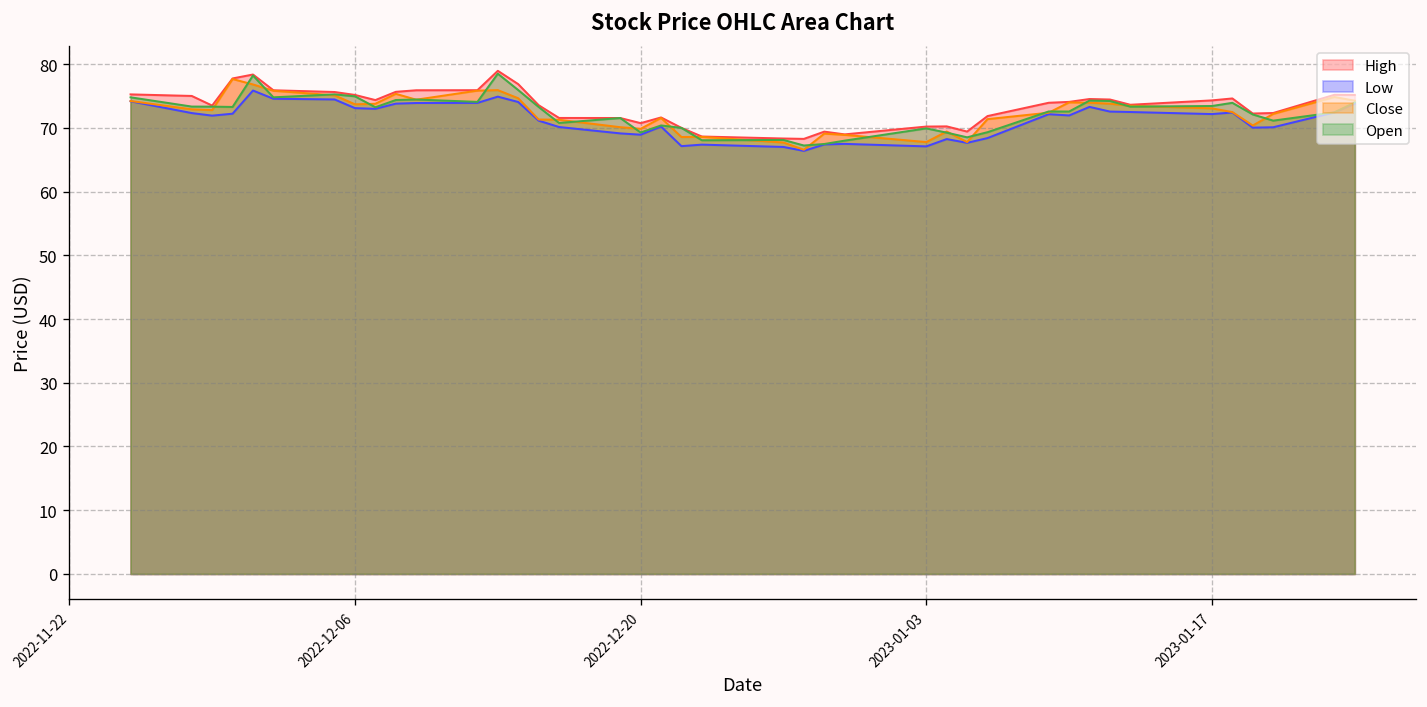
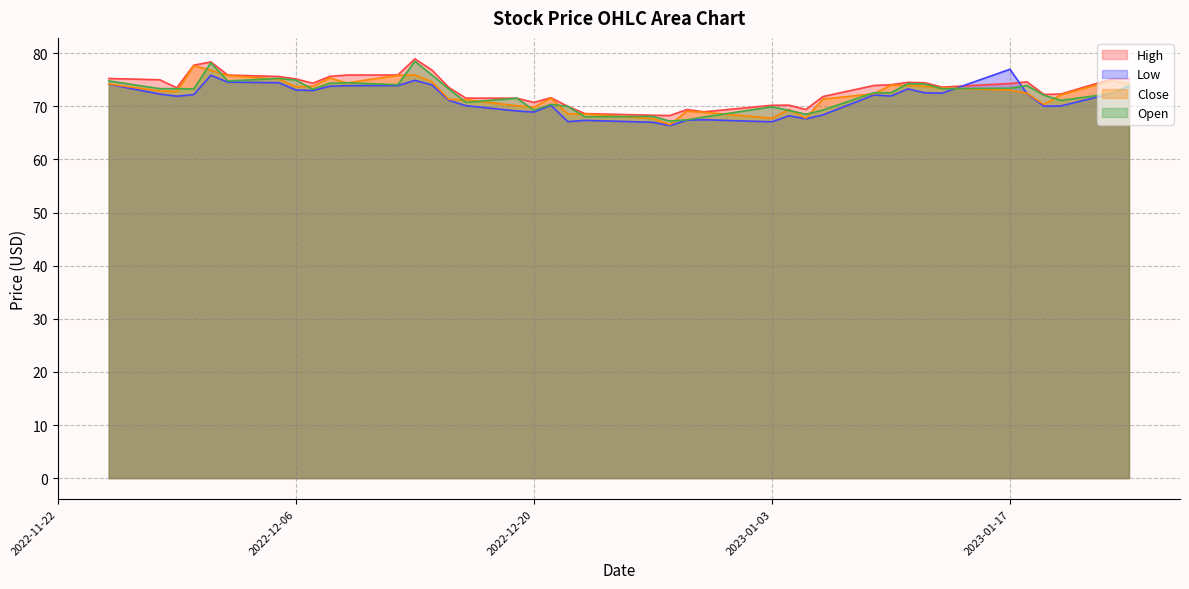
  {
    "Low": {
      "2022-12-06": 73,
      "2023-01-03": 67,
-     "2023-01-17": 72
+     "2023-01-17": 77
    }
  }
